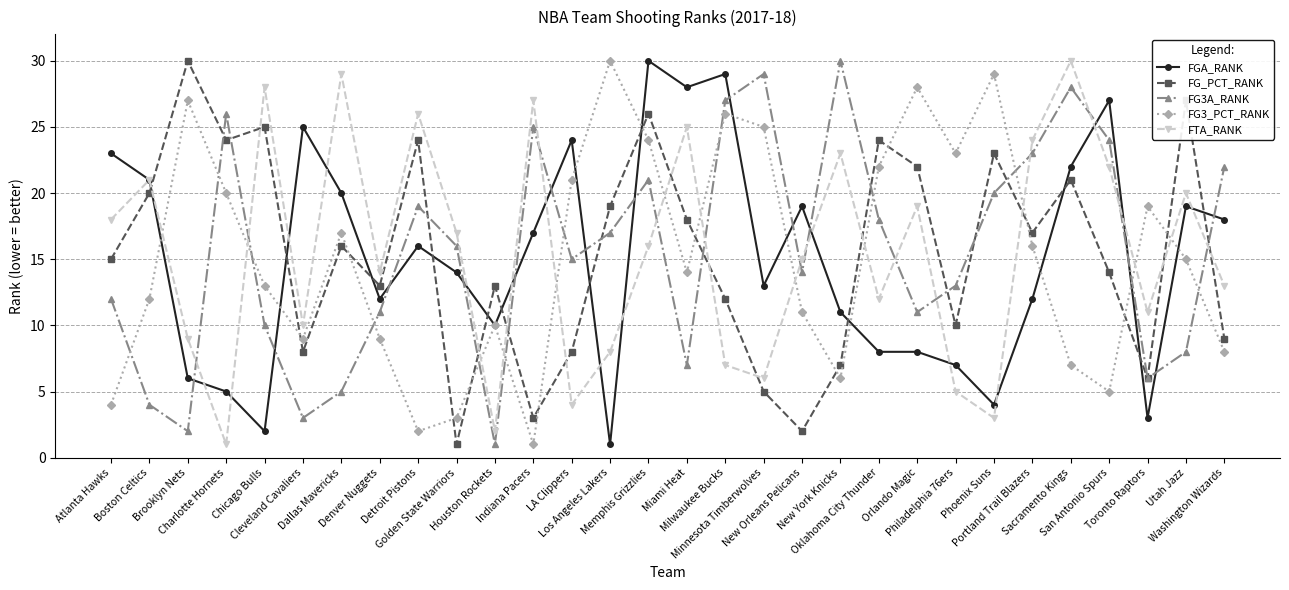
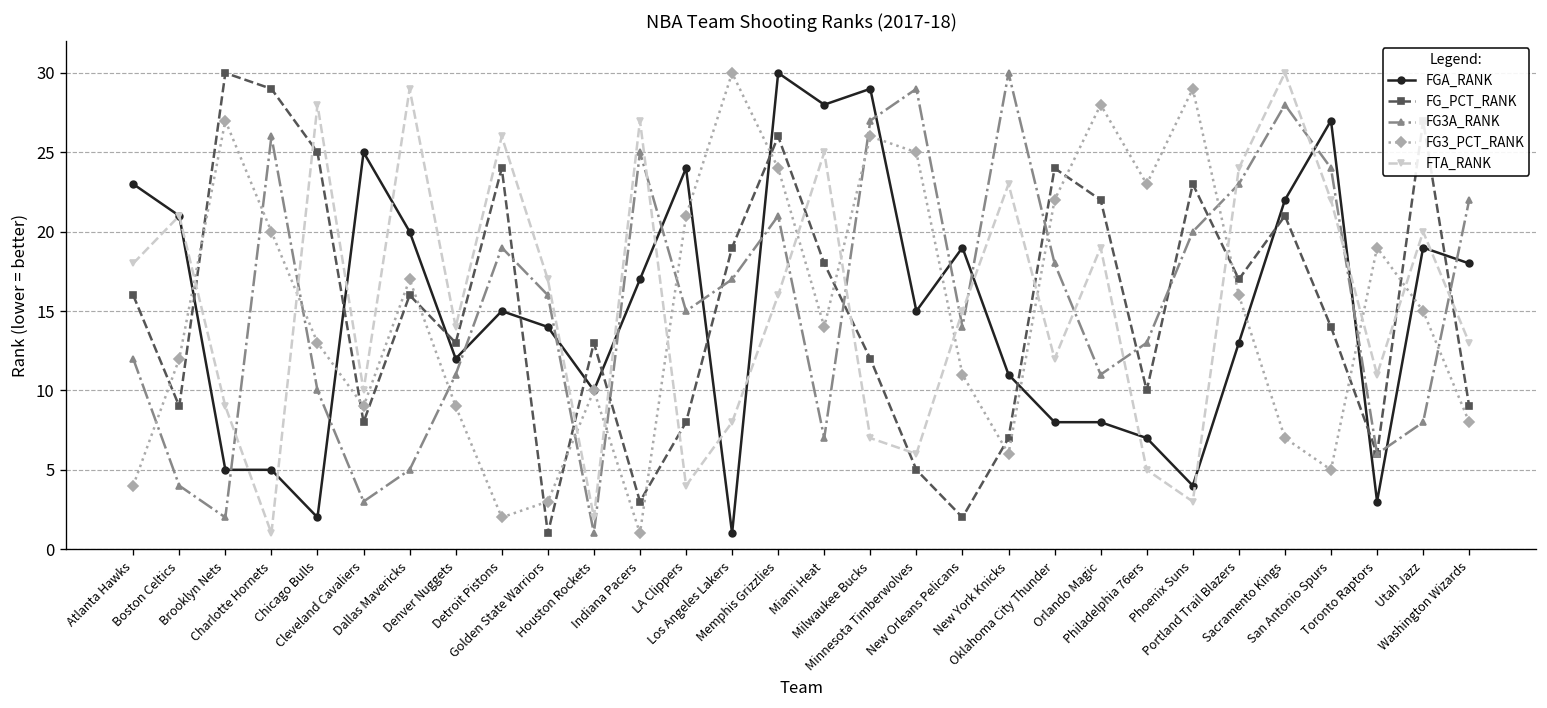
  {
    "FGA_RANK": {
      "Atlanta Hawks": 23,
-     "Brooklyn Nets": 6,
+     "Brooklyn Nets": 5,
      "Charlotte Hornets": 5,
      "Chicago Bulls": 2,
      "Cleveland Cavaliers": 25,
      "Dallas Mavericks": 20,
      "Denver Nuggets": 12,
-     "Detroit Pistons": 16,
+     "Detroit Pistons": 15,
      "Golden State Warriors": 14,
      "Indiana Pacers": 17,
      "LA Clippers": 24,
      "Los Angeles Lakers": 1,
      "Memphis Grizzlies": 30,
      "Miami Heat": 28,
      "Milwaukee Bucks": 29,
-     "Minnesota Timberwolves": 13,
+     "Minnesota Timberwolves": 15,
      "New Orleans Pelicans": 19,
      "New York Knicks": 11,
      "Oklahoma City Thunder": 8,
      "Orlando Magic": 8,
      "Philadelphia 76ers": 7,
      "Phoenix Suns": 4,
-     "Portland Trail Blazers": 12,
+     "Portland Trail Blazers": 13,
      "Sacramento Kings": 22,
      "San Antonio Spurs": 27,
      "Toronto Raptors": 3,
      "Utah Jazz": 19,
      "Washington Wizards": 18
    },
    "FG_PCT_RANK": {
-     "Atlanta Hawks": 15,
-     "Boston Celtics": 20,
+     "Atlanta Hawks": 16,
+     "Boston Celtics": 9,
      "Brooklyn Nets": 30,
-     "Charlotte Hornets": 24,
+     "Charlotte Hornets": 29,
      "Chicago Bulls": 25,
      "Cleveland Cavaliers": 8,
      "Dallas Mavericks": 16,
      "Denver Nuggets": 13,
      "Detroit Pistons": 24,
      "Golden State Warriors": 1,
      "Houston Rockets": 13,
      "Indiana Pacers": 3,
      "LA Clippers": 8,
      "Los Angeles Lakers": 19,
      "Memphis Grizzlies": 26,
      "Miami Heat": 18,
      "Milwaukee Bucks": 12,
      "Minnesota Timberwolves": 5,
      "New Orleans Pelicans": 2,
      "New York Knicks": 7,
      "Oklahoma City Thunder": 24,
      "Orlando Magic": 22,
      "Philadelphia 76ers": 10,
      "Phoenix Suns": 23,
      "Portland Trail Blazers": 17,
      "Sacramento Kings": 21,
      "San Antonio Spurs": 14,
      "Washington Wizards": 9
    }
  }
